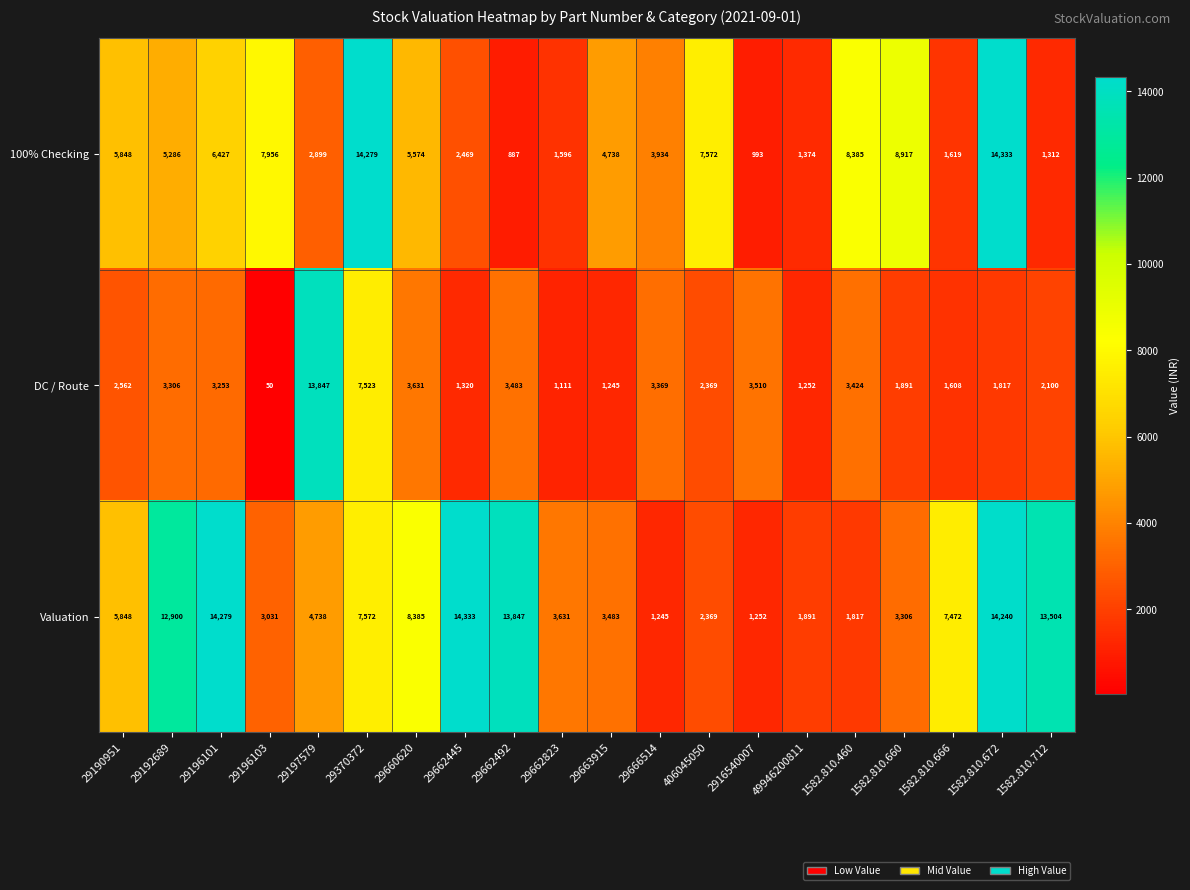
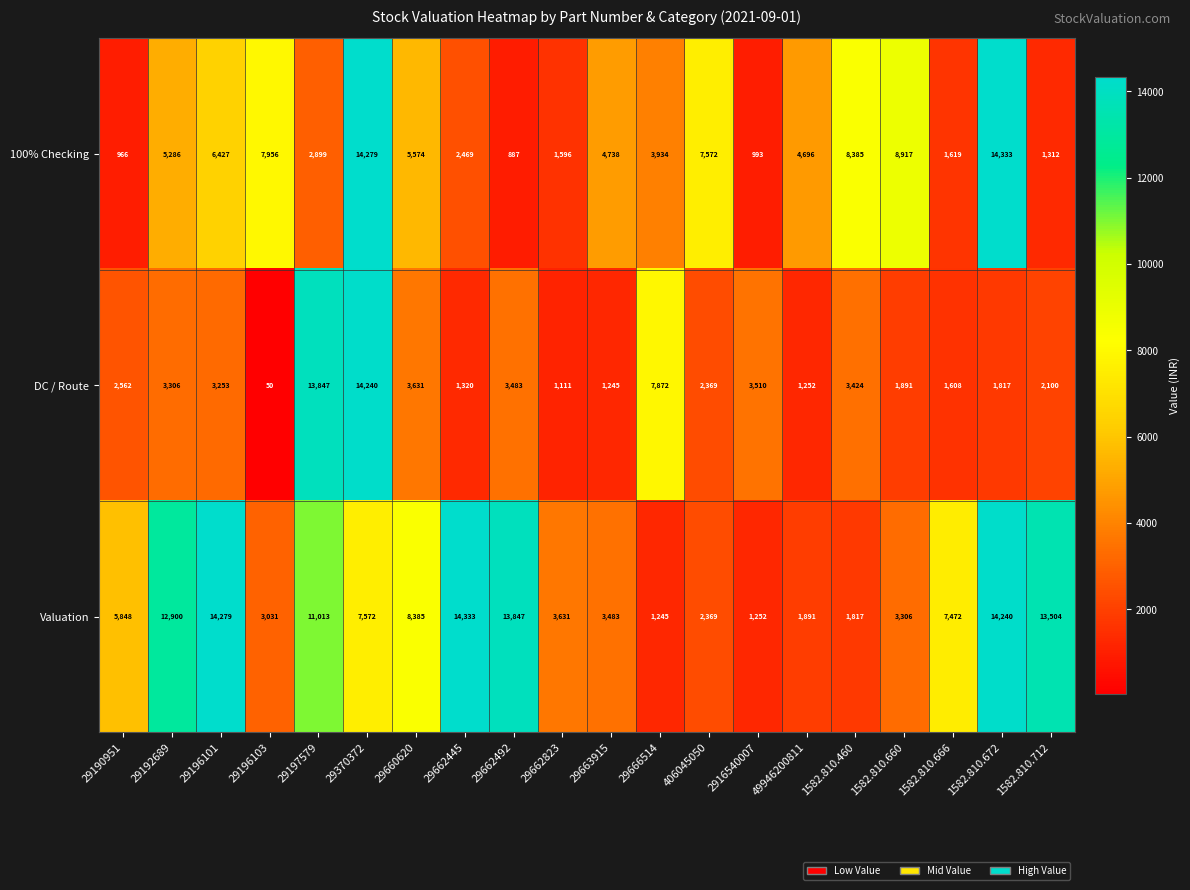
  {
    "100% Checking": {
-     "29190951": "5,848",
+     "29190951": "966",
      "29192689": "5,286",
      "29196101": "6,427",
      "29196103": "7,956",
      "29197579": "2,899",
      "29370372": "14,279",
      "29660620": "5,574",
      "29662445": "2,469",
      "29662492": "887",
      "29662823": "1,596",
      "29663915": "4,738",
      "29666514": "3,934",
      "406045050": "7,572",
      "2916540007": "993",
-     "49946200811": "1,374",
+     "49946200811": "4,696",
      "1582.810.460": "8,385",
      "1582.810.660": "8,917",
      "1582.810.666": "1,619",
      "1582.810.672": "14,333",
      "1582.810.712": "1,312"
    },
    "DC / Route": {
      "29190951": "2,562",
      "29192689": "3,306",
      "29196101": "3,253",
      "29196103": "50",
      "29197579": "13,847",
-     "29370372": "7,523",
+     "29370372": "14,240",
      "29660620": "3,631",
      "29662445": "1,320",
      "29662492": "3,483",
      "29662823": "1,111",
      "29663915": "1,245",
-     "29666514": "3,369",
+     "29666514": "7,872",
      "406045050": "2,369",
      "2916540007": "3,510",
      "49946200811": "1,252",
      "1582.810.460": "3,424",
      "1582.810.660": "1,891",
      "1582.810.666": "1,608",
      "1582.810.672": "1,817",
      "1582.810.712": "2,100"
    },
    "Valuation": {
      "29190951": "5,848",
      "29192689": "12,900",
      "29196101": "14,279",
      "29196103": "3,031",
-     "29197579": "4,738",
+     "29197579": "11,013",
      "29370372": "7,572",
      "29660620": "8,385",
      "29662445": "14,333",
      "29662492": "13,847",
      "29662823": "3,631",
      "29663915": "3,483",
      "29666514": "1,245",
      "406045050": "2,369",
      "2916540007": "1,252",
      "49946200811": "1,891",
      "1582.810.460": "1,817",
      "1582.810.660": "3,306",
      "1582.810.666": "7,472",
      "1582.810.672": "14,240",
      "1582.810.712": "13,504"
    }
  }
